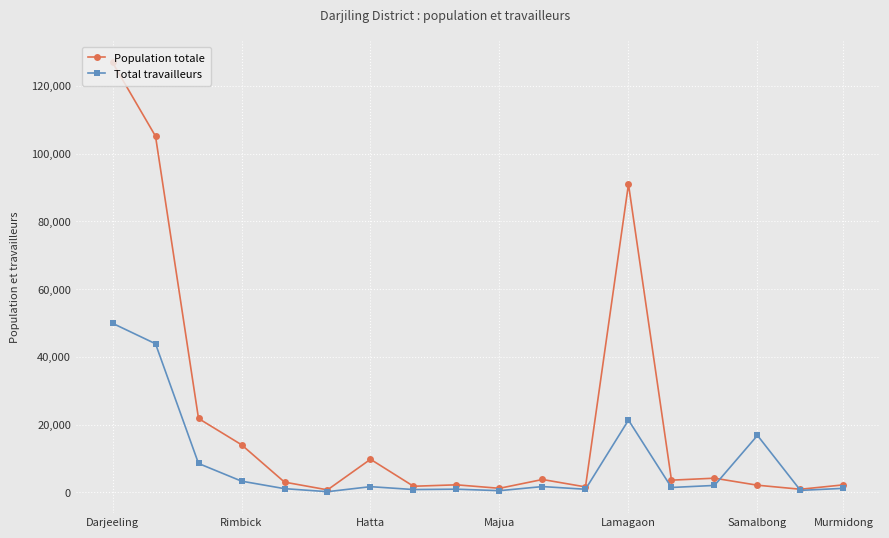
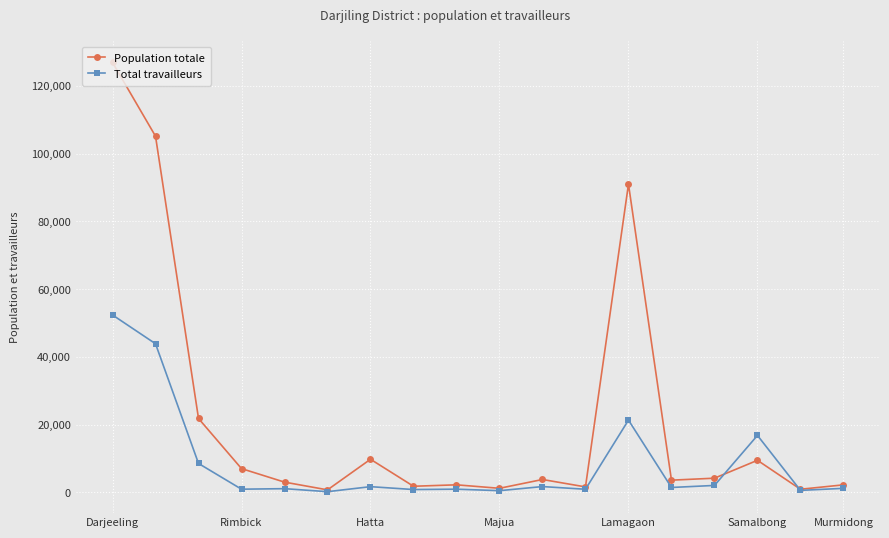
  {
    "Population totale": {
-     "Rimbick": "14,000",
+     "Rimbick": "7,000",
      "Hatta": "10,000",
      "Lamagaon": "91,000",
-     "Samalbong": "2,000",
+     "Samalbong": "9,000",
      "Murmidong": "2,000"
    },
    "Total travailleurs": {
-     "Darjeeling": "50,000",
-     "Rimbick": "3,000",
+     "Darjeeling": "52,000",
+     "Rimbick": "1,000",
      "Hatta": "2,000",
      "Lamagaon": "21,000",
      "Samalbong": "17,000",
      "Murmidong": "1,000"
    }
  }
